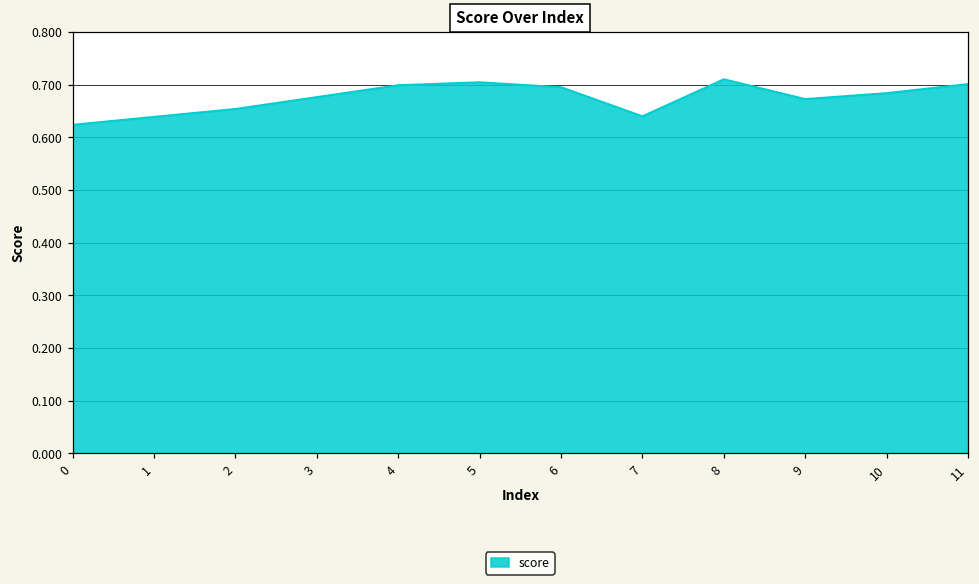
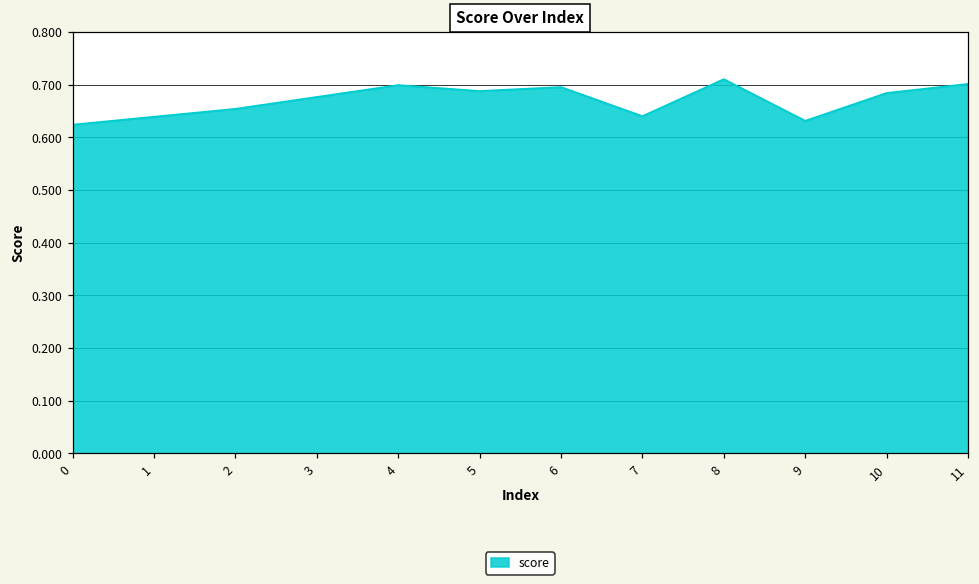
  {
    "0": 0.62,
    "1": 0.64,
    "2": 0.65,
    "3": 0.68,
    "4": 0.70,
-   "5": 0.70,
+   "5": 0.69,
    "6": 0.70,
    "7": 0.64,
    "8": 0.71,
-   "9": 0.67,
+   "9": 0.63,
    "10": 0.68,
    "11": 0.70
  }
